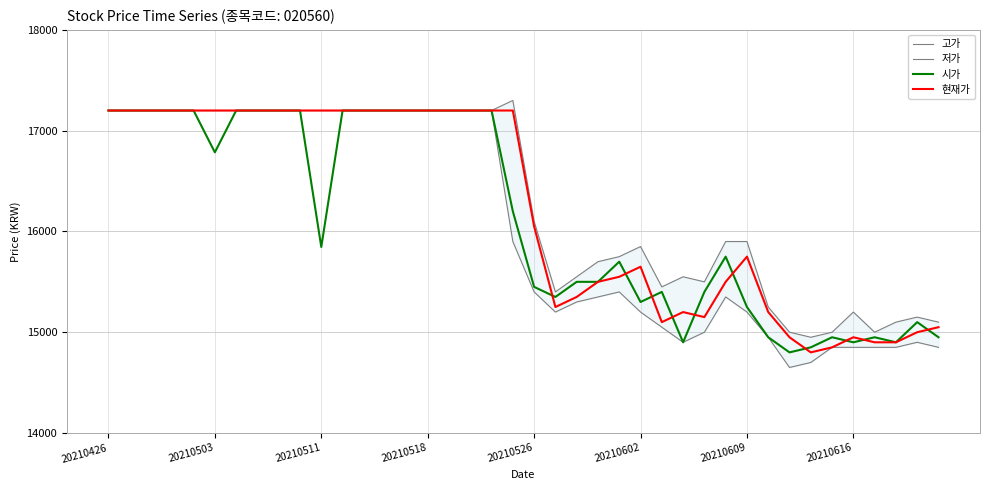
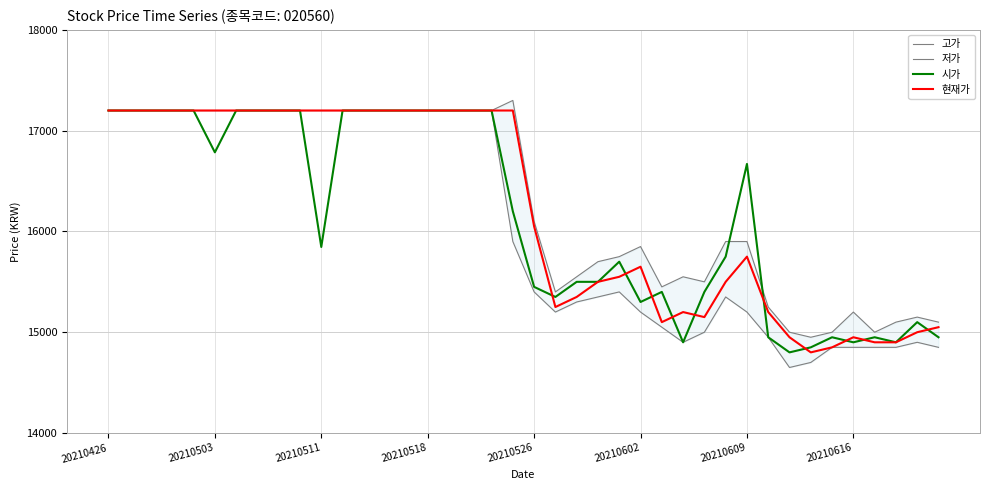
  {
    "시가": {
      "20210503": 16790,
      "20210511": 15850,
      "20210526": 15450,
      "20210602": 15300,
-     "20210609": 15250,
+     "20210609": 16670,
      "20210616": 14900
    },
    "현재가": {
      "20210526": 16050,
      "20210602": 15650,
      "20210609": 15750,
      "20210616": 14950
    }
  }
